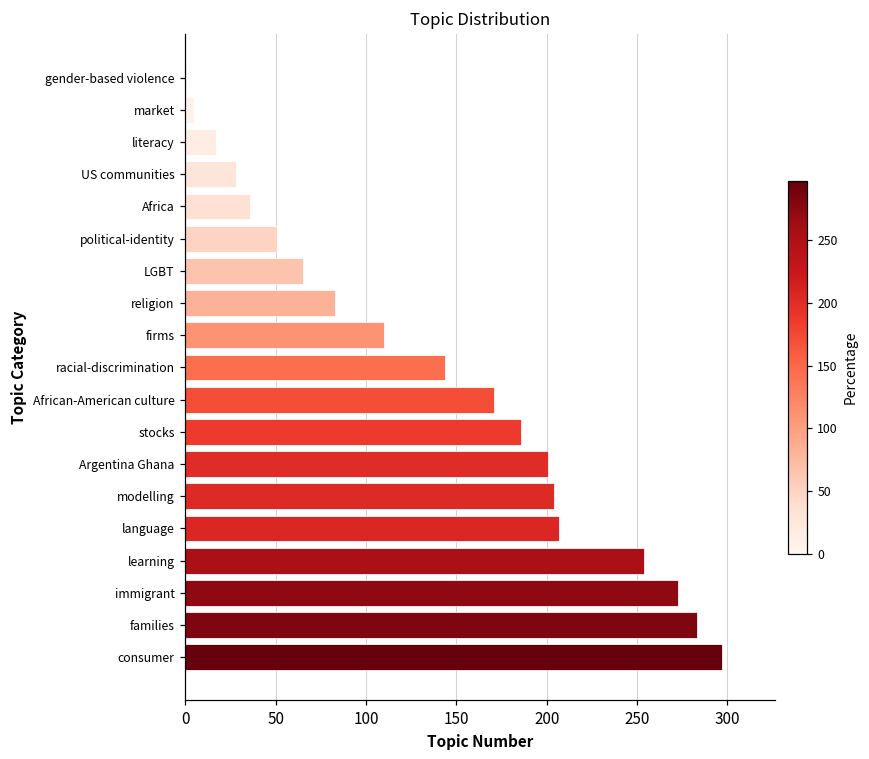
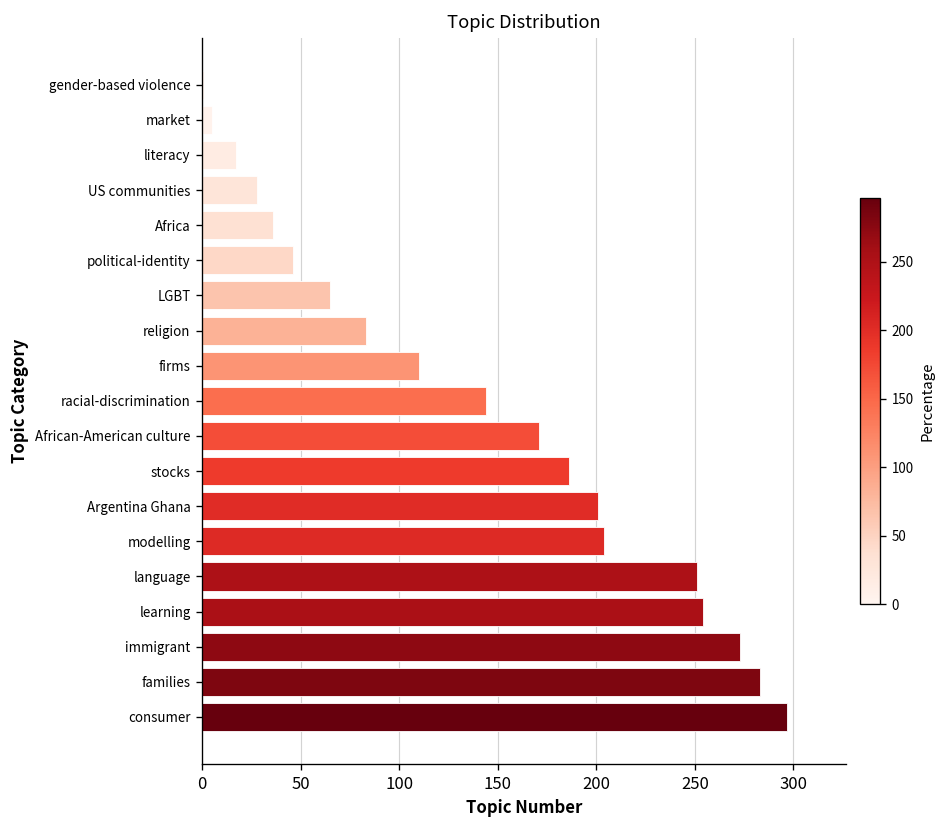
  {
    "market": 5,
    "literacy": 17,
    "US communities": 28,
    "Africa": 36,
-   "political-identity": 51,
+   "political-identity": 46,
    "LGBT": 65,
    "religion": 83,
    "firms": 110,
    "racial-discrimination": 144,
    "African-American culture": 171,
    "stocks": 186,
    "Argentina Ghana": 201,
    "modelling": 204,
-   "language": 207,
+   "language": 251,
    "learning": 254,
    "immigrant": 273,
    "families": 283,
    "consumer": 297
  }
